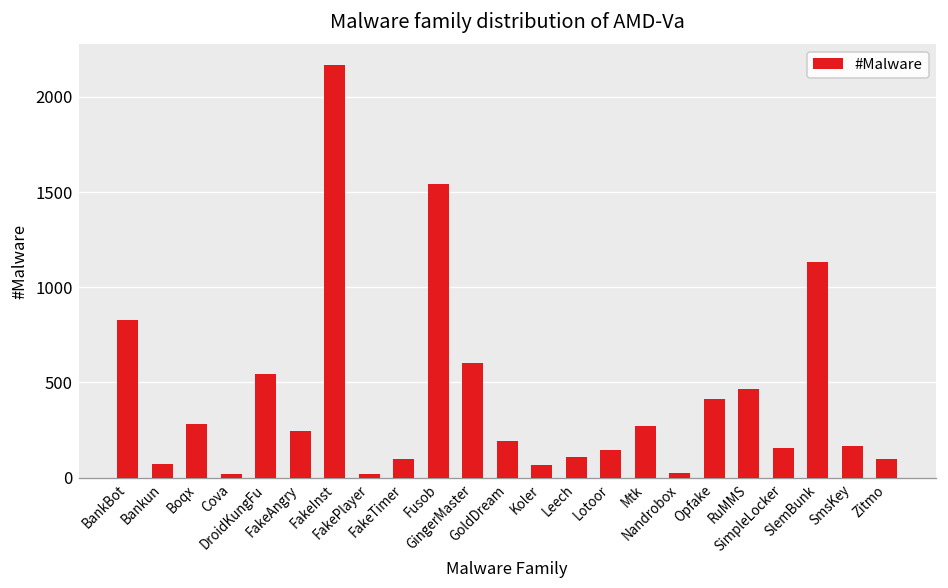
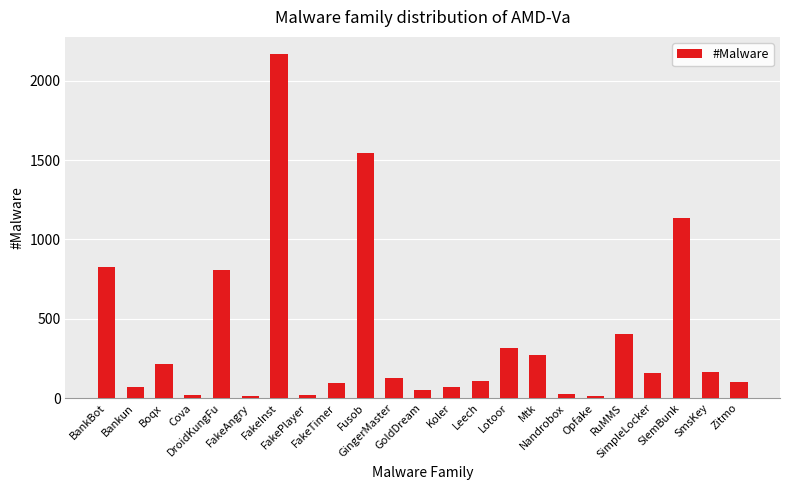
  {
    "BankBot": 830,
    "Bankun": 70,
-   "Boqx": 280,
+   "Boqx": 220,
    "Cova": 20,
-   "DroidKungFu": 550,
-   "FakeAngry": 250,
+   "DroidKungFu": 810,
+   "FakeAngry": 10,
    "FakeInst": 2170,
    "FakePlayer": 20,
    "FakeTimer": 100,
    "Fusob": 1550,
-   "GingerMaster": 600,
-   "GoldDream": 190,
+   "GingerMaster": 130,
+   "GoldDream": 50,
    "Koler": 70,
    "Leech": 110,
-   "Lotoor": 150,
+   "Lotoor": 310,
    "Mtk": 270,
    "Nandrobox": 30,
-   "Opfake": 410,
-   "RuMMS": 470,
+   "Opfake": 10,
+   "RuMMS": 400,
    "SimpleLocker": 160,
    "SlemBunk": 1130,
    "SmsKey": 170,
    "Zitmo": 100
  }
